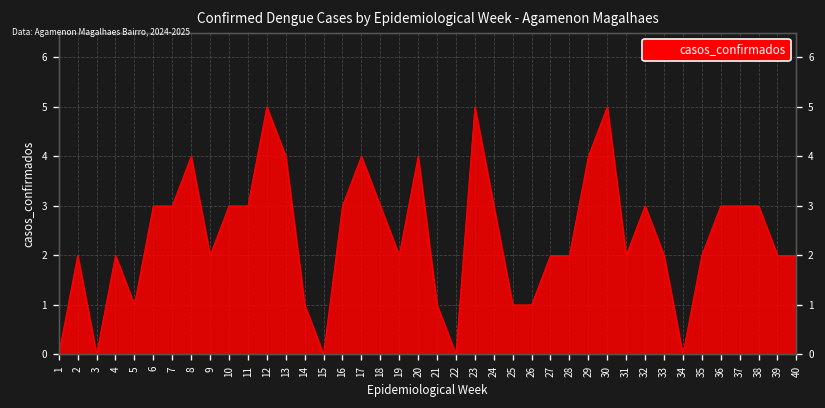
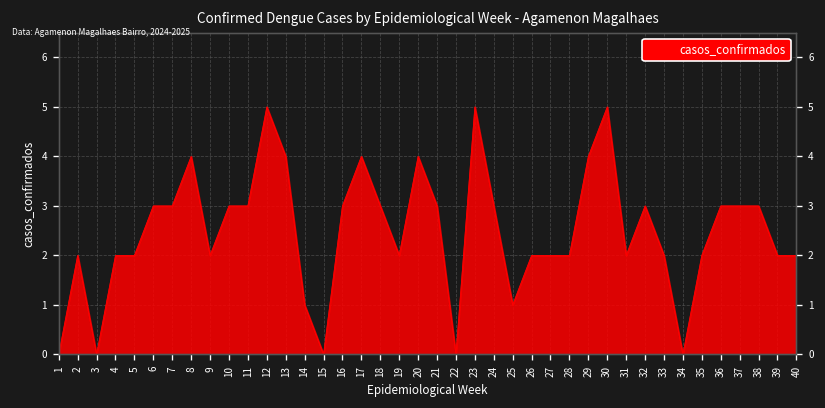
  {
    "1": 0,
    "2": 2,
    "3": 0,
    "4": 2,
-   "5": 1,
+   "5": 2,
    "6": 3,
    "7": 3,
    "8": 4,
    "9": 2,
    "10": 3,
    "11": 3,
    "12": 5,
    "13": 4,
    "14": 1,
    "15": 0,
    "16": 3,
    "17": 4,
    "18": 3,
    "19": 2,
    "20": 4,
-   "21": 1,
+   "21": 3,
    "22": 0,
    "23": 5,
    "24": 3,
    "25": 1,
-   "26": 1,
+   "26": 2,
    "27": 2,
    "28": 2,
    "29": 4,
    "30": 5,
    "31": 2,
    "32": 3,
    "33": 2,
    "34": 0,
    "35": 2,
    "36": 3,
    "37": 3,
    "38": 3,
    "39": 2,
    "40": 2
  }
